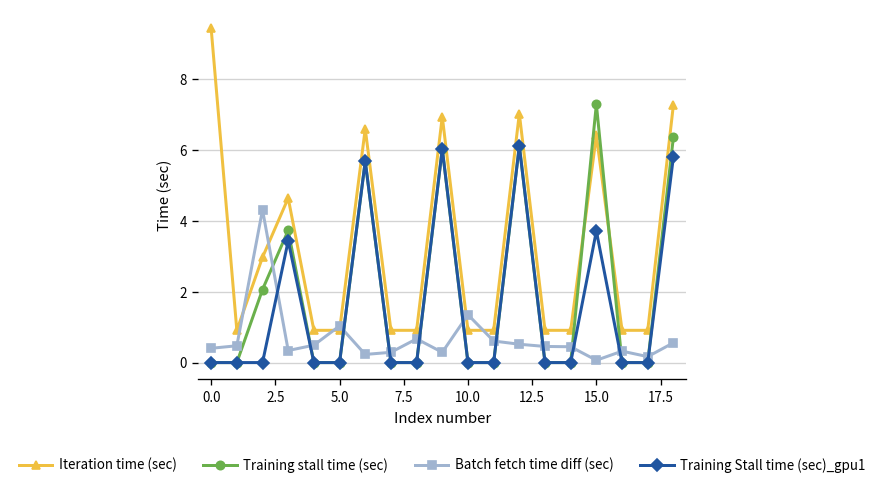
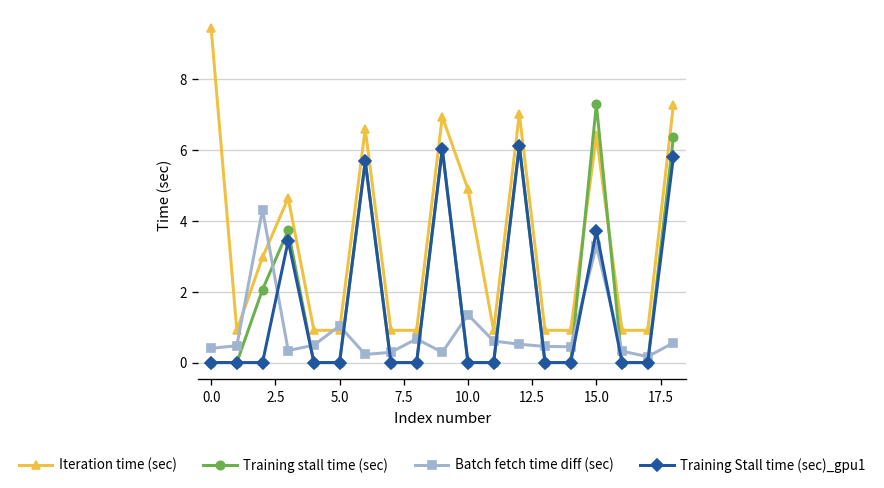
  {
    "Iteration time (sec)": {
      "0.0": 9.4,
      "5.0": 0.9,
-     "10.0": 0.9,
+     "10.0": 4.9,
      "15.0": 6.4
    },
    "Training stall time (sec)": {
      "15.0": 7.3
    },
    "Batch fetch time diff (sec)": {
      "0.0": 0.4,
      "5.0": 1.0,
      "10.0": 1.4,
-     "15.0": 0.1
+     "15.0": 3.3
    },
    "Training Stall time (sec)_gpu1": {
      "15.0": 3.7
    }
  }
